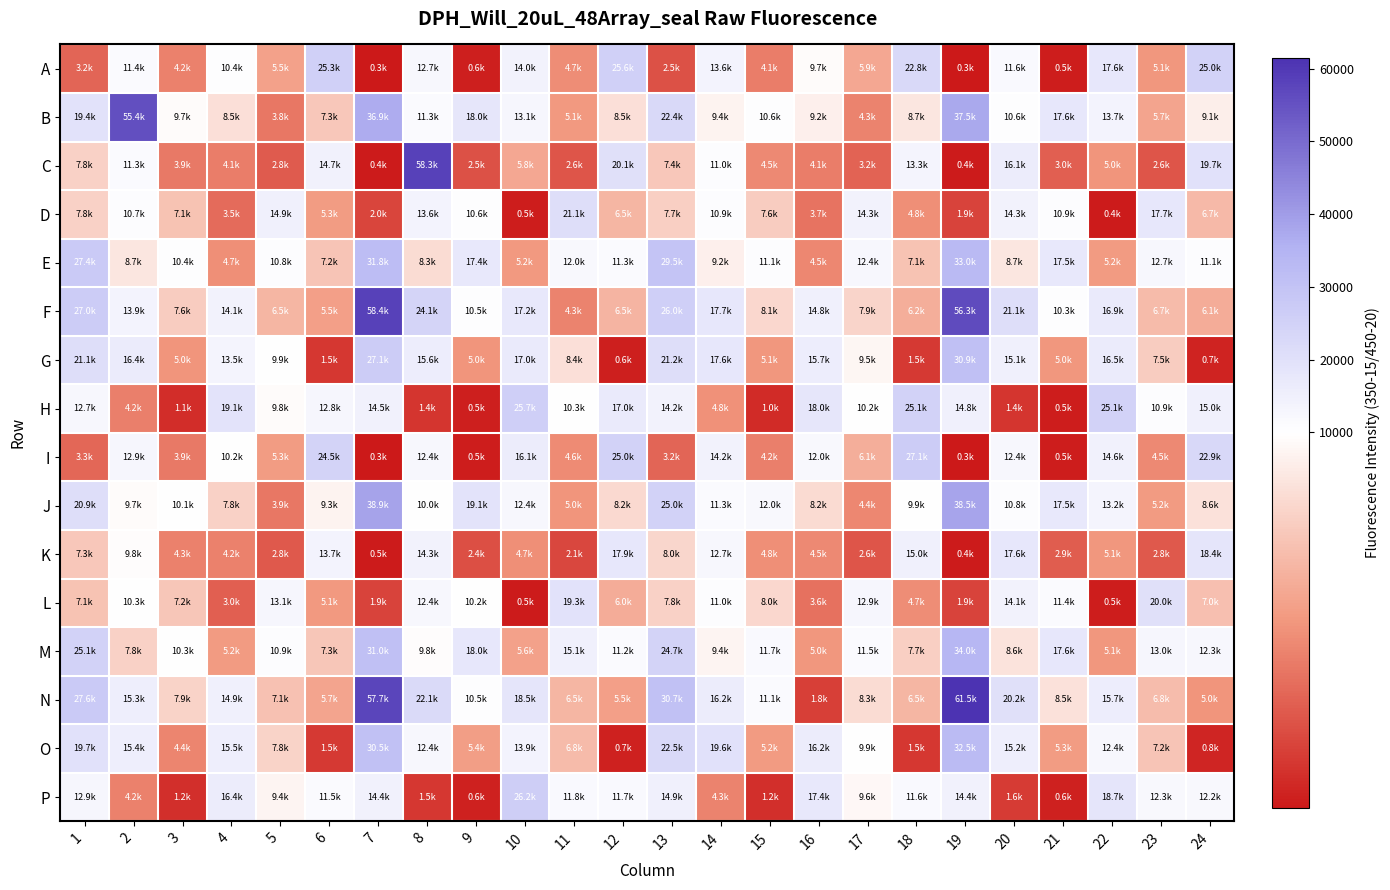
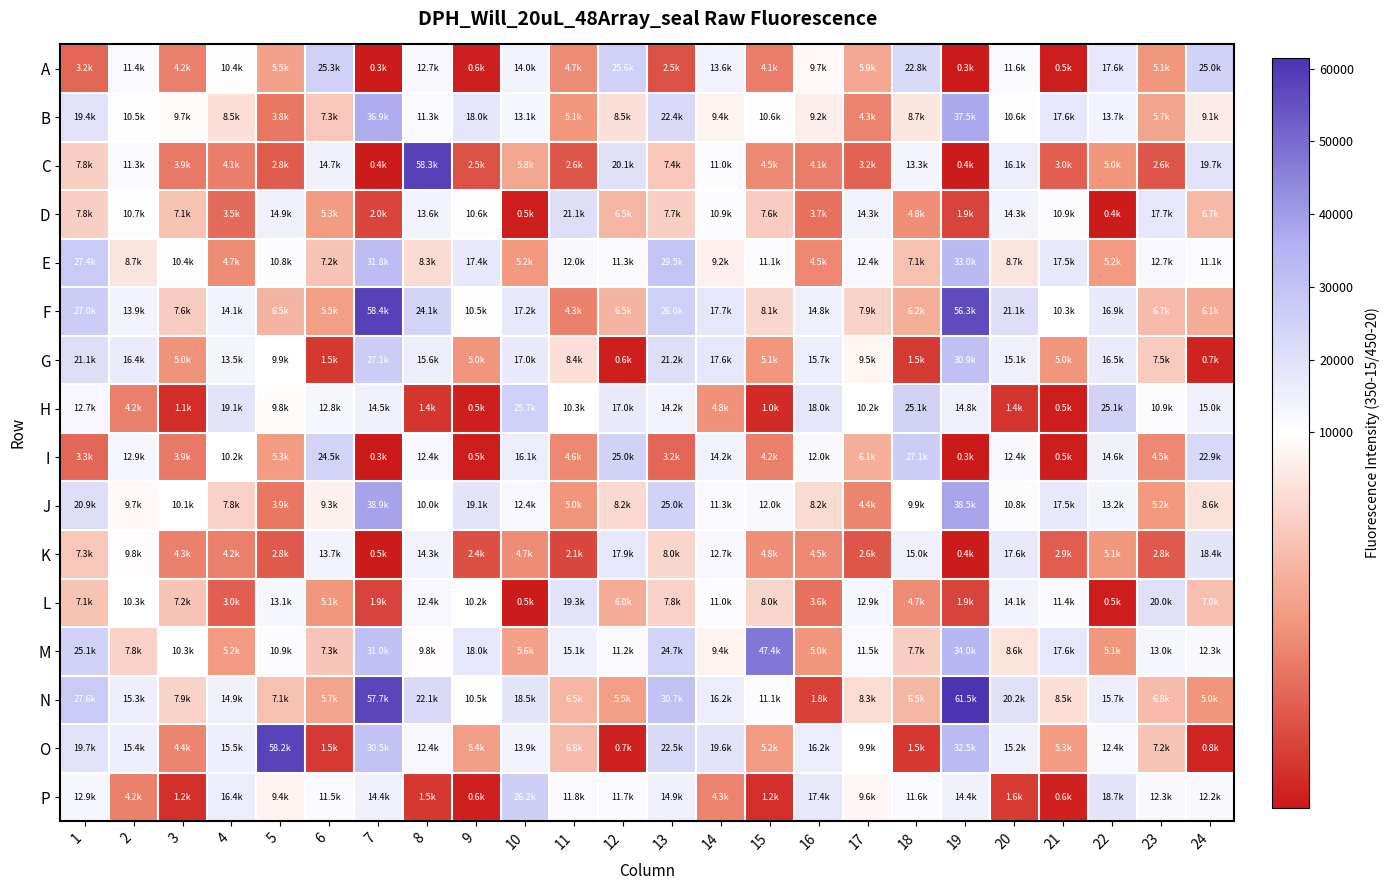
  {
    "B": {
      "1": "19.4k",
-     "2": "55.4k",
+     "2": "10.5k",
      "3": "9.7k",
      "4": "8.5k",
      "5": "3.8k",
      "6": "7.3k",
      "7": "36.9k",
      "8": "11.3k",
      "9": "18.0k",
      "10": "13.1k",
      "11": "5.1k",
      "12": "8.5k",
      "13": "22.4k",
      "14": "9.4k",
      "15": "10.6k",
      "16": "9.2k",
      "17": "4.3k",
      "18": "8.7k",
      "19": "37.5k",
      "20": "10.6k",
      "21": "17.6k",
      "22": "13.7k",
      "23": "5.7k",
      "24": "9.1k"
    },
    "M": {
      "1": "25.1k",
      "2": "7.8k",
      "3": "10.3k",
      "4": "5.2k",
      "5": "10.9k",
      "6": "7.3k",
      "7": "31.0k",
      "8": "9.8k",
      "9": "18.0k",
      "10": "5.6k",
      "11": "15.1k",
      "12": "11.2k",
      "13": "24.7k",
      "14": "9.4k",
-     "15": "11.7k",
+     "15": "47.4k",
      "16": "5.0k",
      "17": "11.5k",
      "18": "7.7k",
      "19": "34.0k",
      "20": "8.6k",
      "21": "17.6k",
      "22": "5.1k",
      "23": "13.0k",
      "24": "12.3k"
    },
    "O": {
      "1": "19.7k",
      "2": "15.4k",
      "3": "4.4k",
      "4": "15.5k",
-     "5": "7.8k",
+     "5": "58.2k",
      "6": "1.5k",
      "7": "30.5k",
      "8": "12.4k",
      "9": "5.4k",
      "10": "13.9k",
      "11": "6.8k",
      "12": "0.7k",
      "13": "22.5k",
      "14": "19.6k",
      "15": "5.2k",
      "16": "16.2k",
      "17": "9.9k",
      "18": "1.5k",
      "19": "32.5k",
      "20": "15.2k",
      "21": "5.3k",
      "22": "12.4k",
      "23": "7.2k",
      "24": "0.8k"
    }
  }
